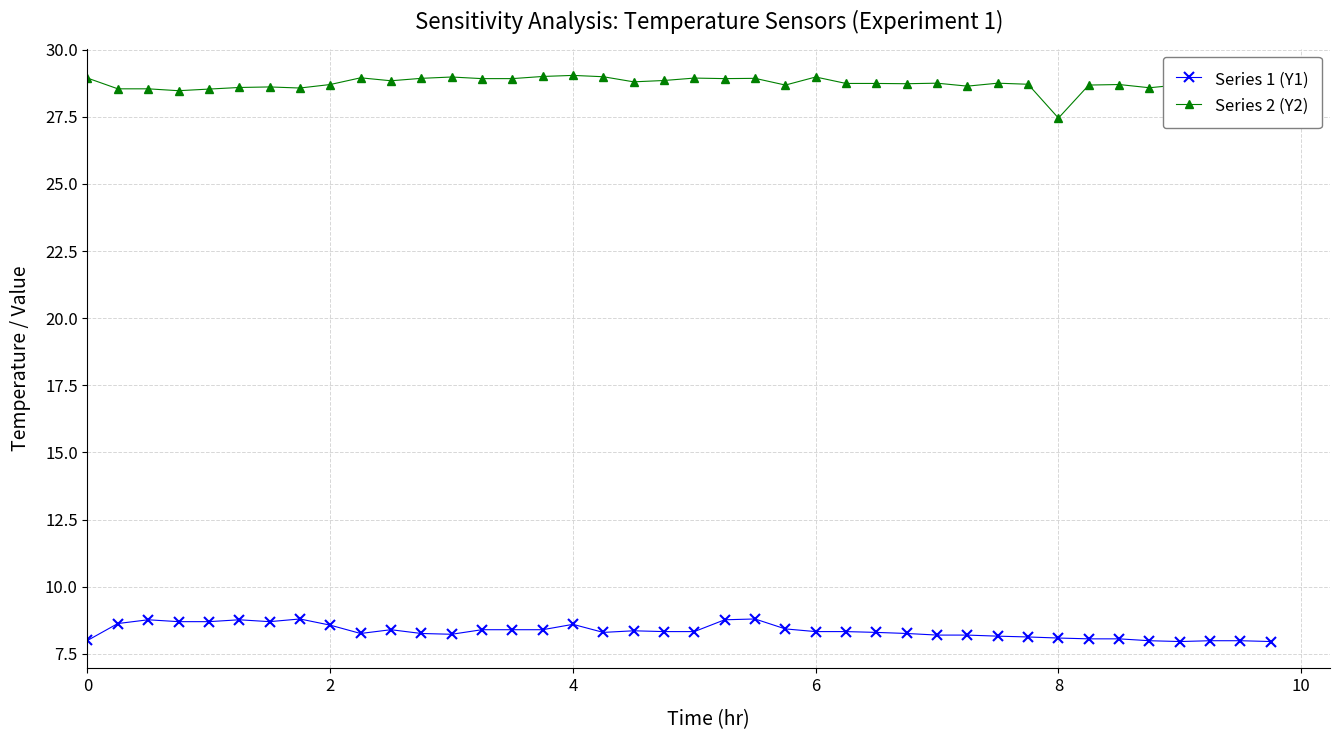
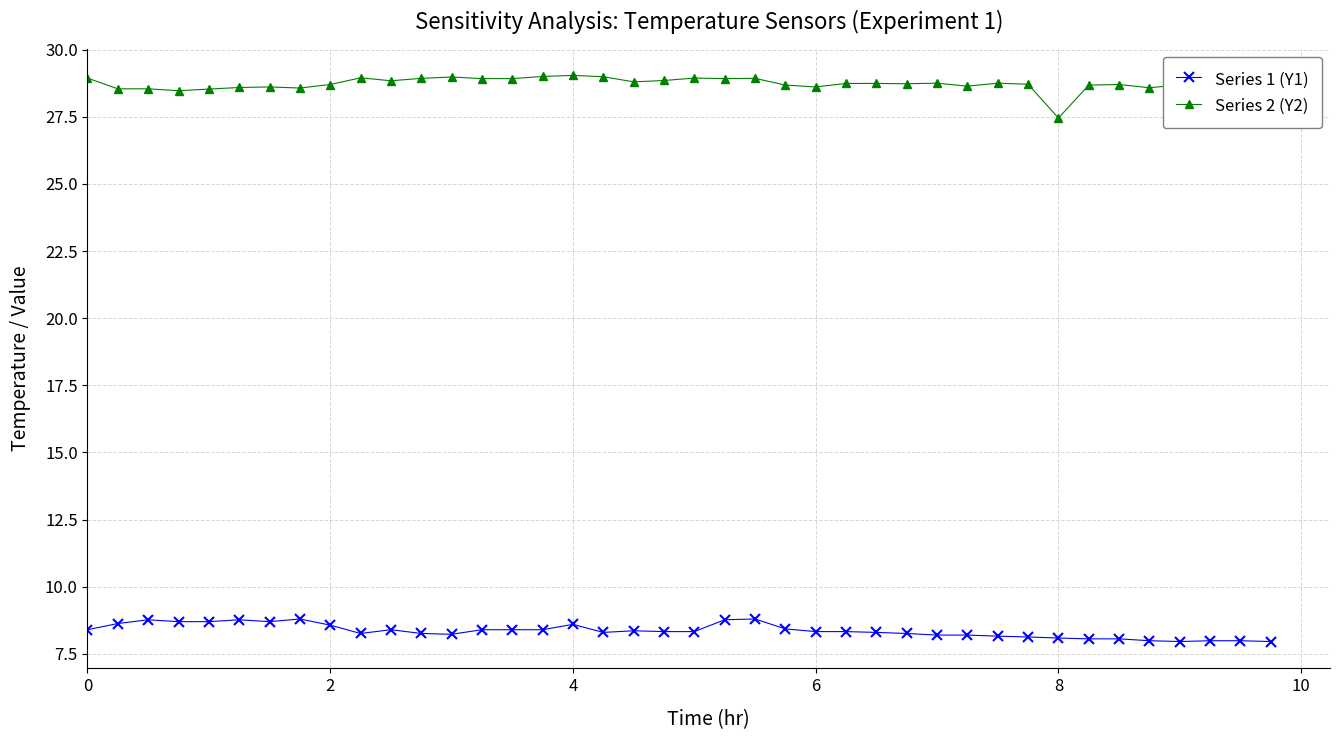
  {
    "Series 1 (Y1)": {
-     "0": 8.0,
+     "0": 8.4,
      "2": 8.6,
      "4": 8.6,
      "6": 8.3,
      "8": 8.1
    },
    "Series 2 (Y2)": {
      "0": 28.9,
      "2": 28.7,
      "4": 29.0,
-     "6": 29.0,
+     "6": 28.6,
      "8": 27.5
    }
  }
